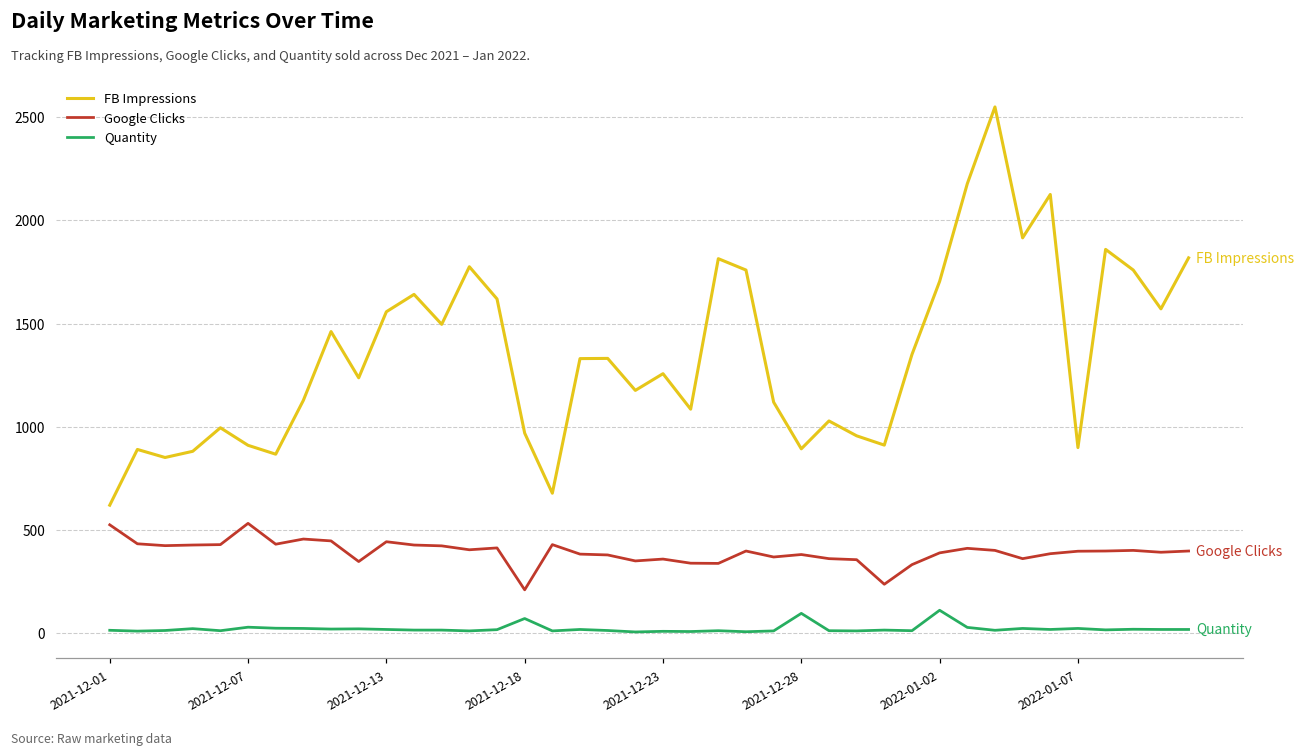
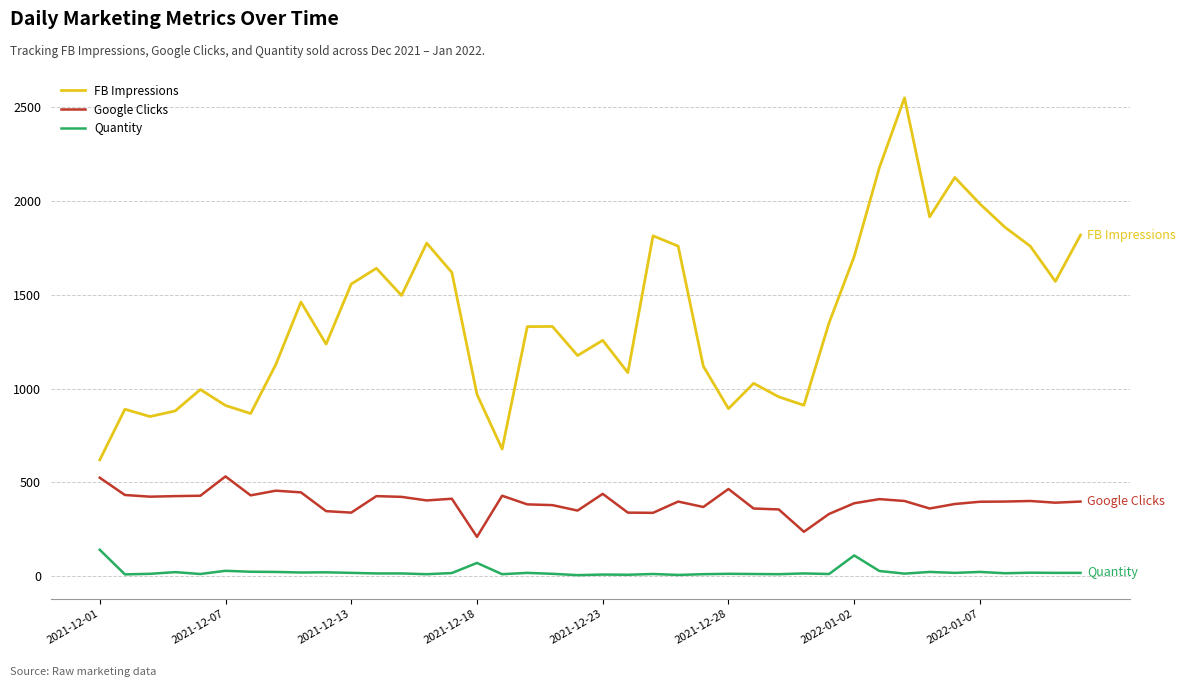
  {
    "FB Impressions": {
      "2021-12-01": 620,
      "2021-12-07": 910,
      "2021-12-13": 1560,
      "2021-12-18": 970,
      "2021-12-23": 1260,
      "2021-12-28": 890,
      "2022-01-02": 1700,
-     "2022-01-07": 900
+     "2022-01-07": 1980
    },
    "Google Clicks": {
      "2021-12-01": 530,
      "2021-12-07": 530,
-     "2021-12-13": 440,
+     "2021-12-13": 340,
      "2021-12-18": 210,
-     "2021-12-23": 360,
-     "2021-12-28": 380,
+     "2021-12-23": 440,
+     "2021-12-28": 470,
      "2022-01-02": 390,
      "2022-01-07": 400
    },
    "Quantity": {
-     "2021-12-01": 10,
+     "2021-12-01": 140,
      "2021-12-07": 30,
      "2021-12-13": 20,
      "2021-12-18": 70,
      "2021-12-23": 10,
-     "2021-12-28": 100,
+     "2021-12-28": 10,
      "2022-01-02": 110,
      "2022-01-07": 20
    }
  }
